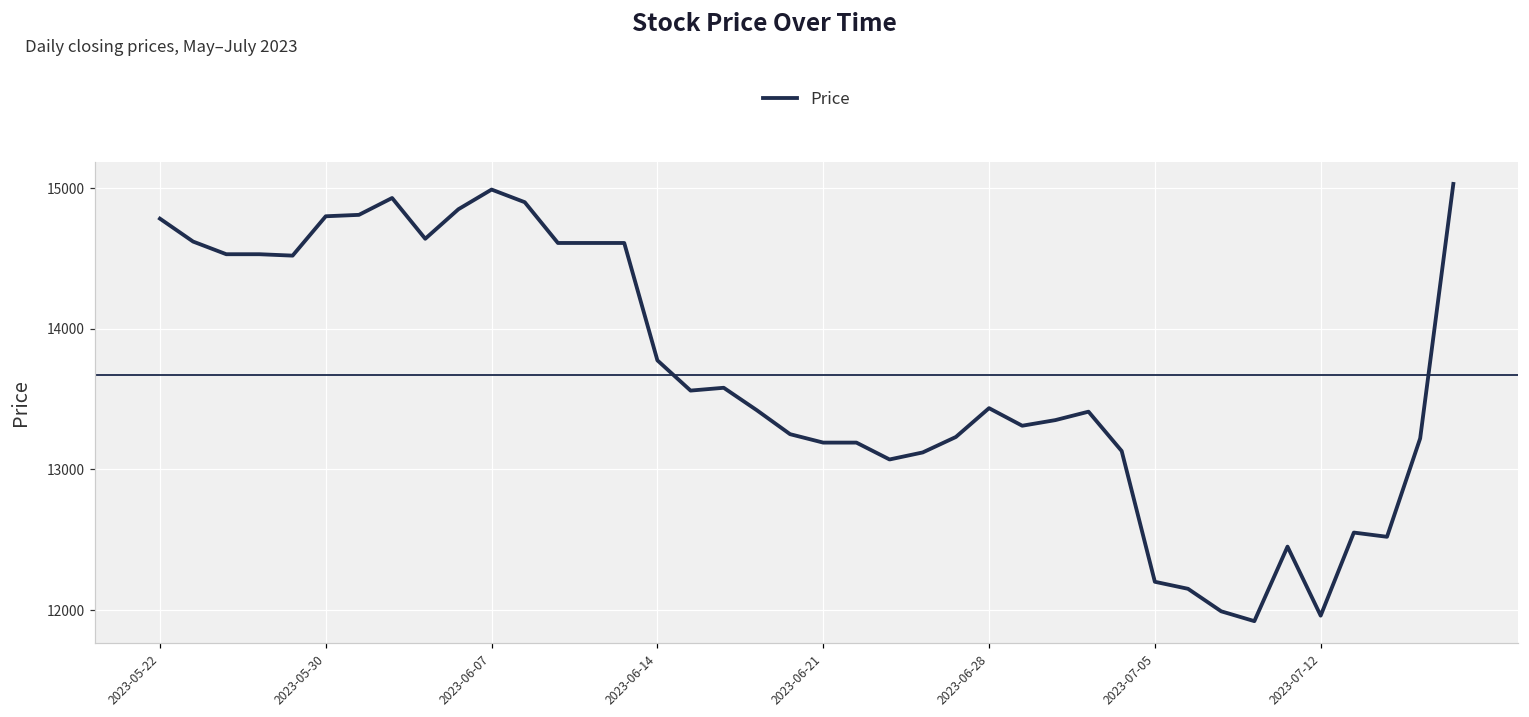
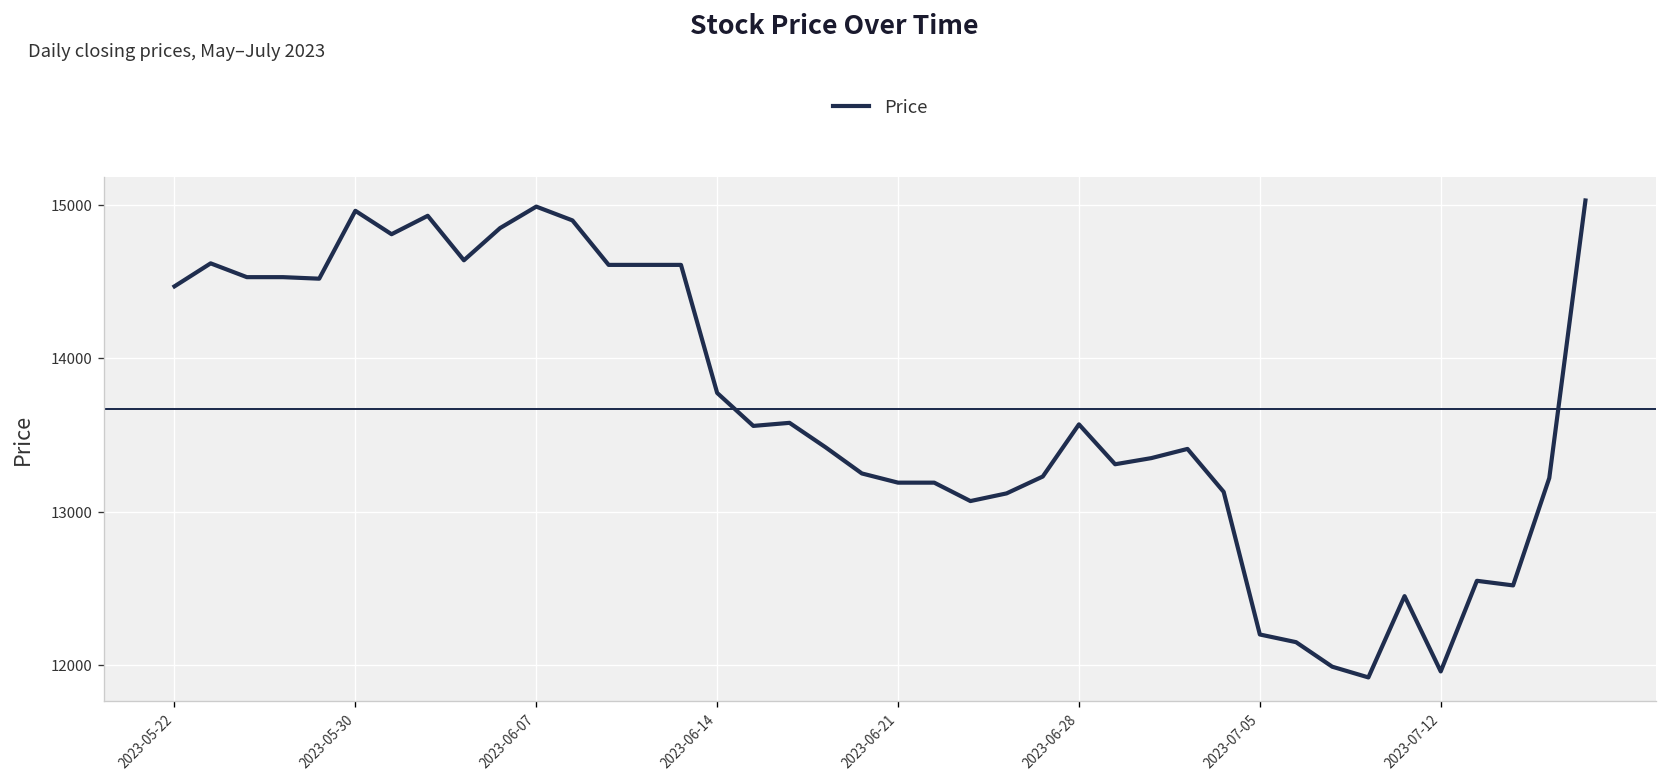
  {
-   "2023-05-22": 14780,
-   "2023-05-30": 14800,
+   "2023-05-22": 14470,
+   "2023-05-30": 14960,
    "2023-06-07": 14990,
    "2023-06-14": 13780,
    "2023-06-21": 13190,
-   "2023-06-28": 13440,
+   "2023-06-28": 13570,
    "2023-07-05": 12200,
    "2023-07-12": 11960
  }
